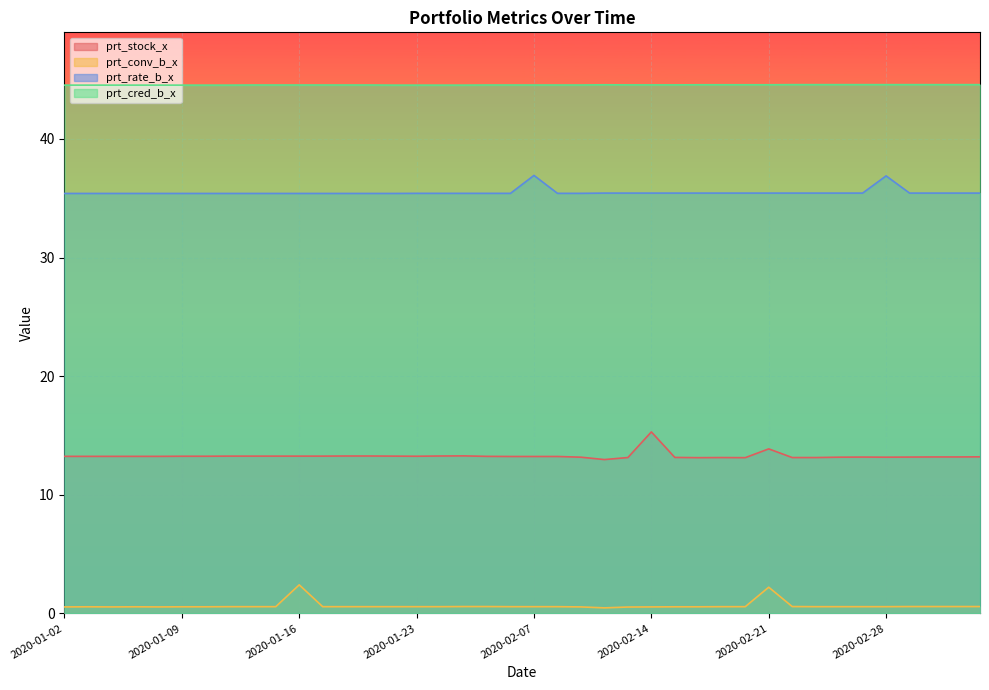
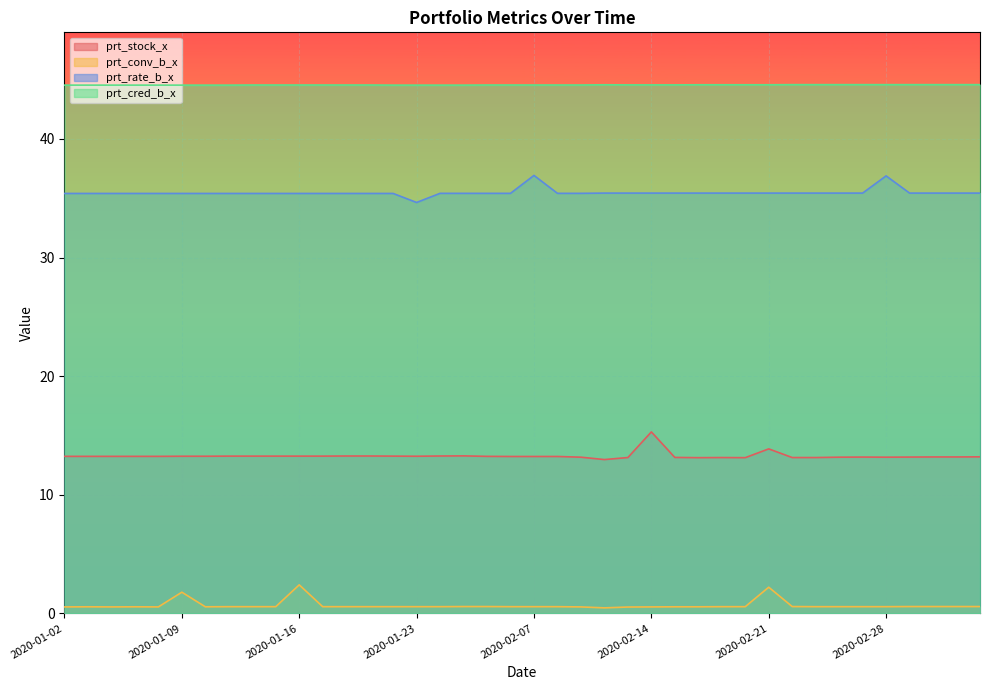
  {
    "prt_stock_x": {
      "2020-01-02": 13.2,
      "2020-01-09": 13.3,
      "2020-01-16": 13.3,
      "2020-01-23": 13.3,
      "2020-02-07": 13.2,
      "2020-02-14": 15.3,
      "2020-02-21": 13.9,
      "2020-02-28": 13.2
    },
    "prt_conv_b_x": {
      "2020-01-02": 0.6,
-     "2020-01-09": 0.6,
+     "2020-01-09": 1.8,
      "2020-01-16": 2.4,
      "2020-01-23": 0.6,
      "2020-02-07": 0.6,
      "2020-02-14": 0.6,
      "2020-02-21": 2.2,
      "2020-02-28": 0.6
    },
    "prt_rate_b_x": {
      "2020-01-02": 35.4,
      "2020-01-09": 35.4,
      "2020-01-16": 35.4,
-     "2020-01-23": 35.4,
+     "2020-01-23": 34.6,
      "2020-02-07": 36.9,
      "2020-02-14": 35.4,
      "2020-02-21": 35.4,
      "2020-02-28": 36.9
    },
    "prt_cred_b_x": {
      "2020-01-02": 44.5,
      "2020-01-09": 44.5,
      "2020-01-16": 44.5,
      "2020-01-23": 44.5,
      "2020-02-07": 44.5,
      "2020-02-14": 44.6,
      "2020-02-21": 44.6,
      "2020-02-28": 44.6
    }
  }
